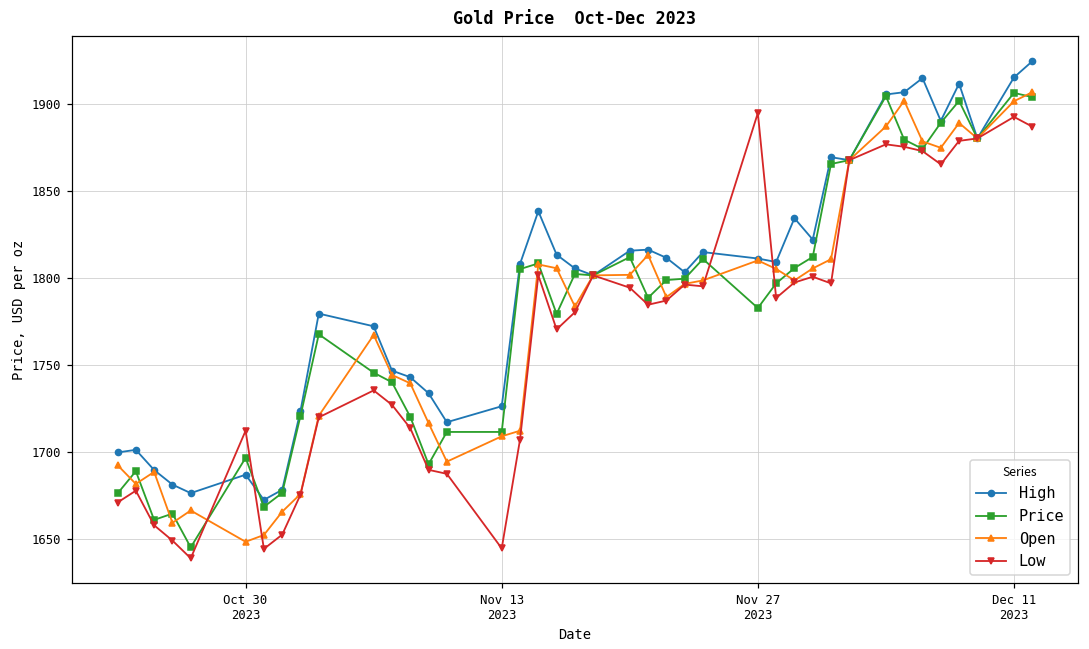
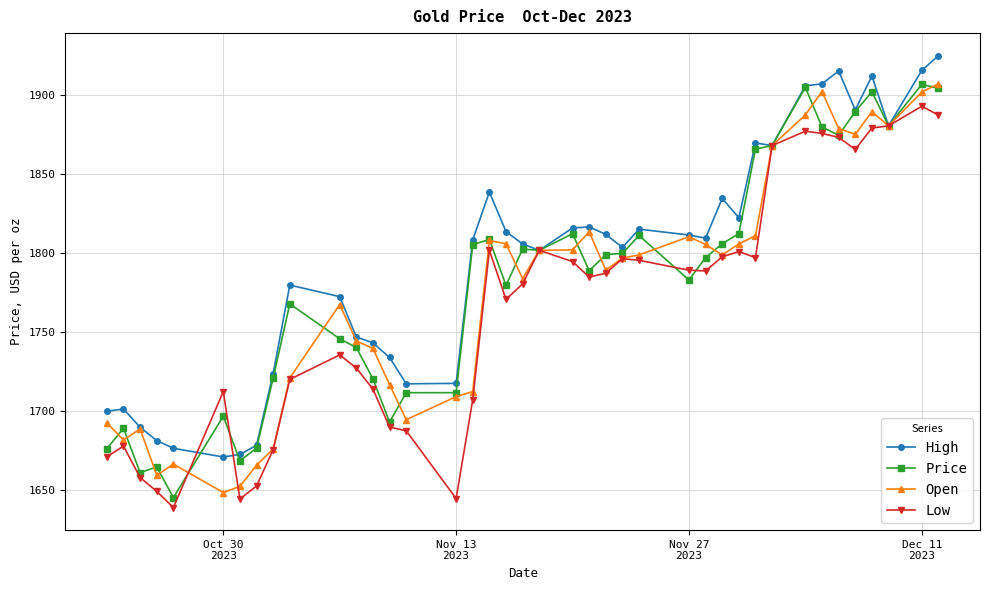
  {
    "High": {
-     "Oct 30 2023": 1687,
-     "Nov 13 2023": 1726,
+     "Oct 30 2023": 1671,
+     "Nov 13 2023": 1717,
      "Dec 11 2023": 1916
    },
    "Price": {
      "Oct 30 2023": 1697,
      "Nov 13 2023": 1712,
      "Nov 27 2023": 1783,
      "Dec 11 2023": 1907
    },
    "Open": {
      "Oct 30 2023": 1648,
      "Nov 13 2023": 1709,
      "Dec 11 2023": 1902
    },
    "Low": {
      "Oct 30 2023": 1712,
      "Nov 13 2023": 1645,
-     "Nov 27 2023": 1895,
+     "Nov 27 2023": 1789,
      "Dec 11 2023": 1893
    }
  }
